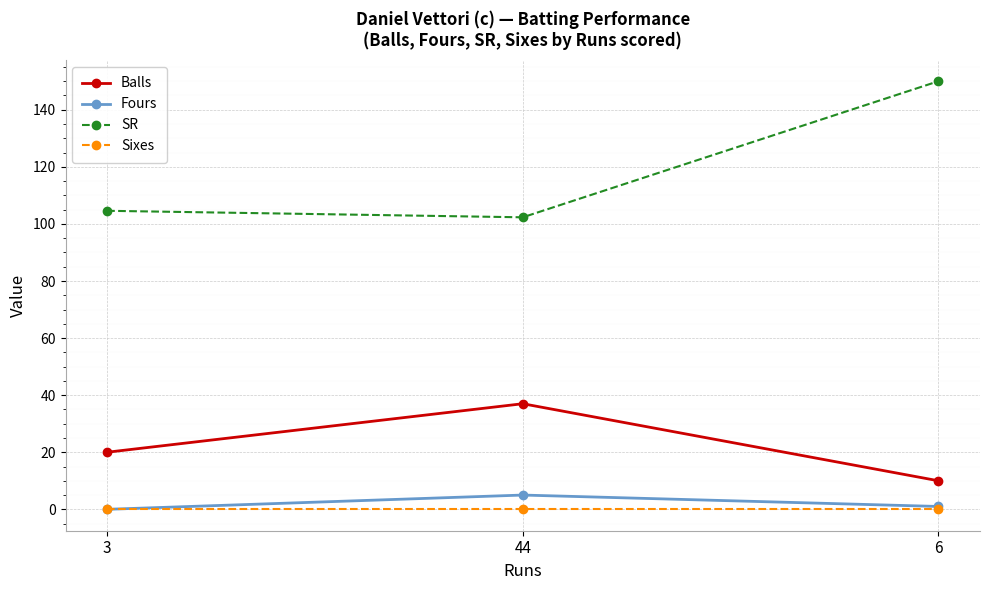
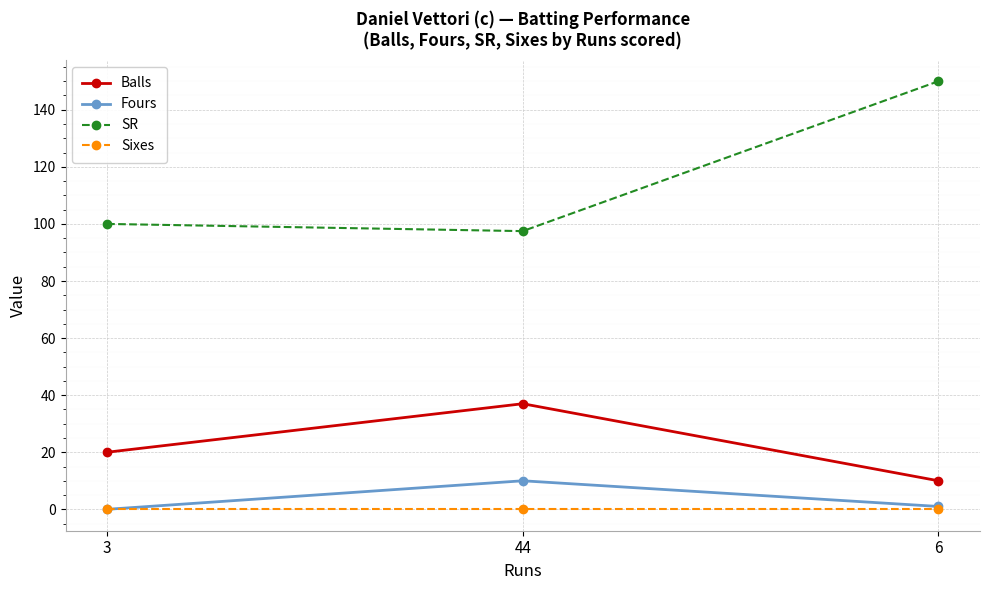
  {
    "Balls": {
      "3": 20,
      "44": 37,
      "6": 10
    },
    "Fours": {
-     "44": 5,
+     "44": 10,
      "6": 1
    },
    "SR": {
-     "3": 105,
-     "44": 102,
+     "3": 100,
+     "44": 97,
      "6": 150
    },
    "Sixes": {
      "44": 0,
      "6": 0
    }
  }
